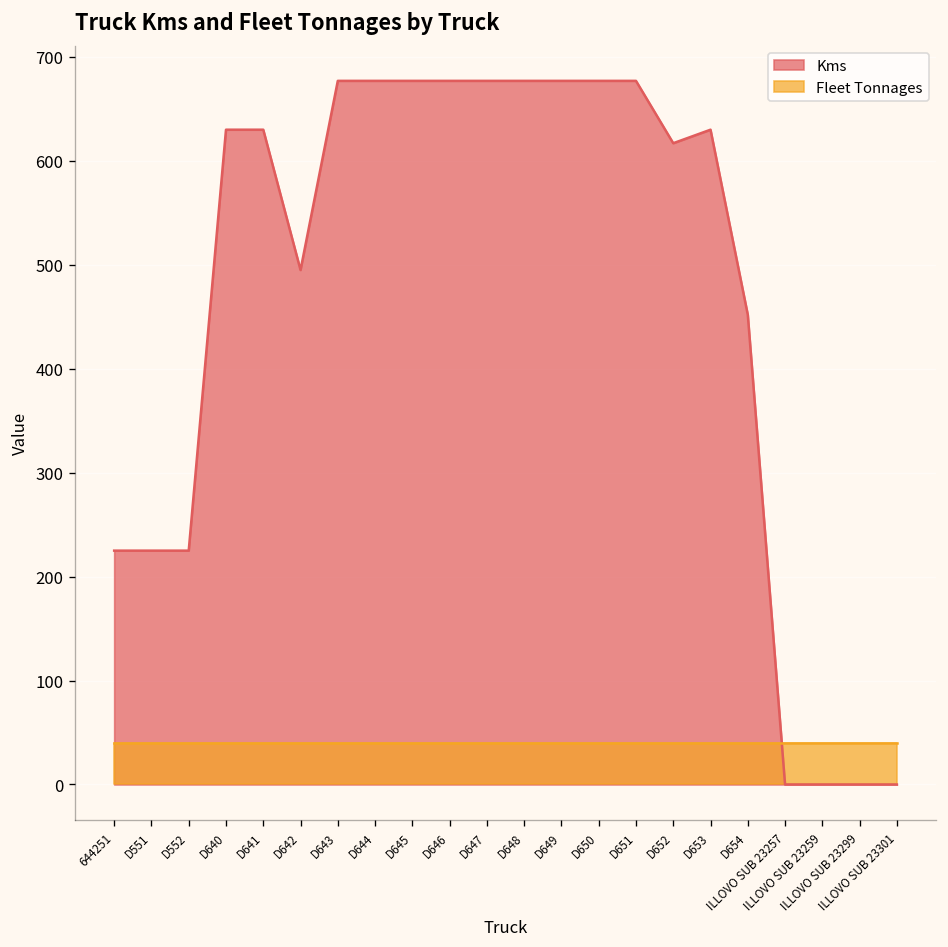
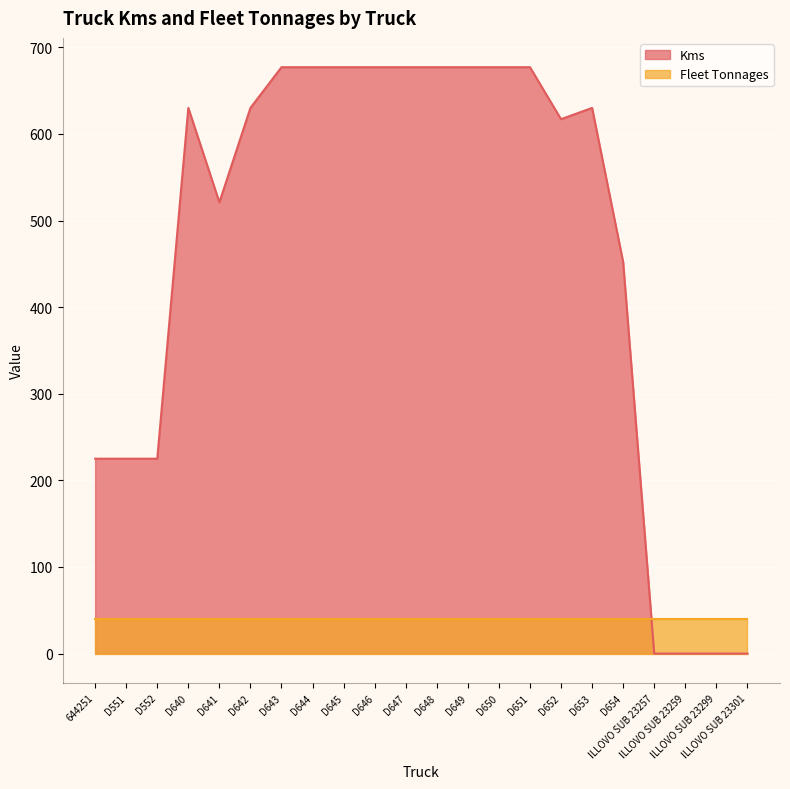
  {
    "Kms": {
      "644251": 230,
      "D551": 230,
      "D552": 230,
      "D640": 630,
-     "D641": 630,
-     "D642": 500,
+     "D641": 520,
+     "D642": 630,
      "D643": 680,
      "D644": 680,
      "D645": 680,
      "D646": 680,
      "D647": 680,
      "D648": 680,
      "D649": 680,
      "D650": 680,
      "D651": 680,
      "D652": 620,
      "D653": 630,
      "D654": 450,
      "ILLOVO SUB 23257": 0,
      "ILLOVO SUB 23259": 0,
      "ILLOVO SUB 23299": 0,
      "ILLOVO SUB 23301": 0
    },
    "Fleet Tonnages": {
      "644251": 40,
      "D551": 40,
      "D552": 40,
      "D640": 40,
      "D641": 40,
      "D642": 40,
      "D643": 40,
      "D644": 40,
      "D645": 40,
      "D646": 40,
      "D647": 40,
      "D648": 40,
      "D649": 40,
      "D650": 40,
      "D651": 40,
      "D652": 40,
      "D653": 40,
      "D654": 40,
      "ILLOVO SUB 23257": 40,
      "ILLOVO SUB 23259": 40,
      "ILLOVO SUB 23299": 40,
      "ILLOVO SUB 23301": 40
    }
  }
